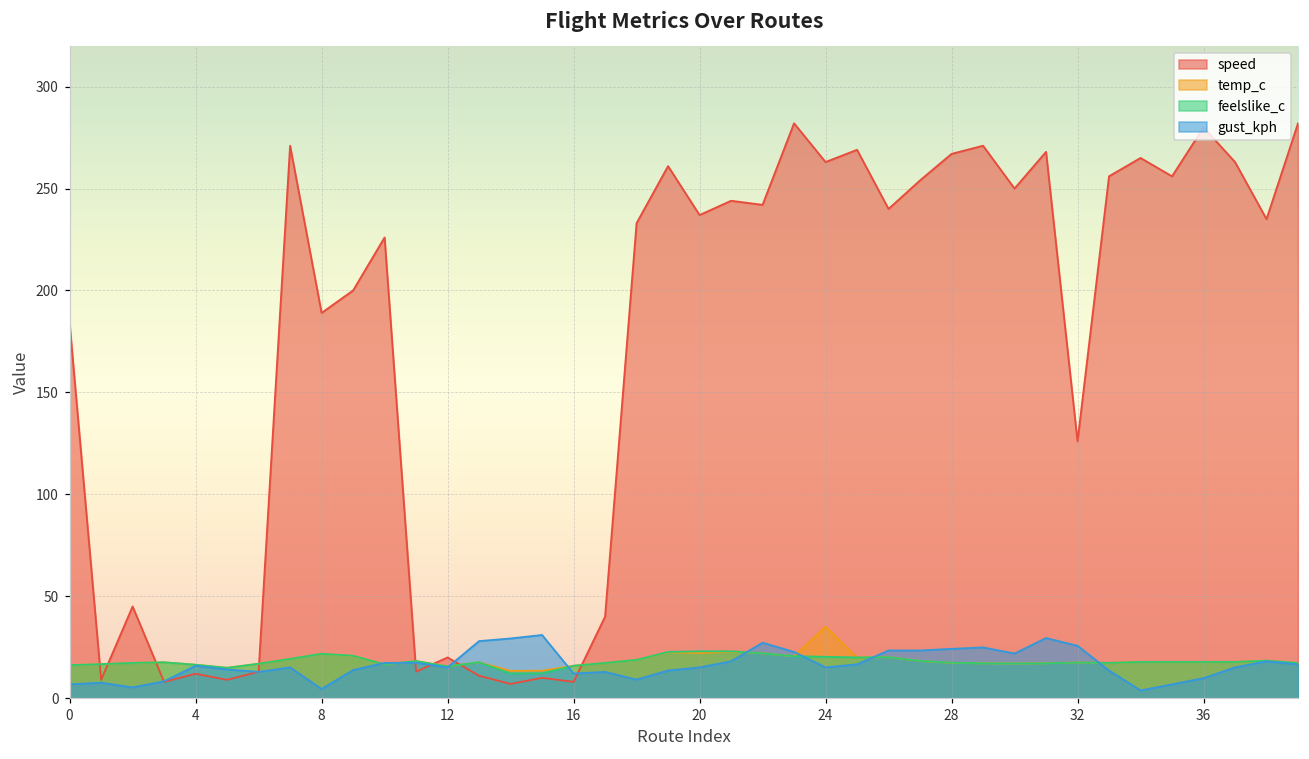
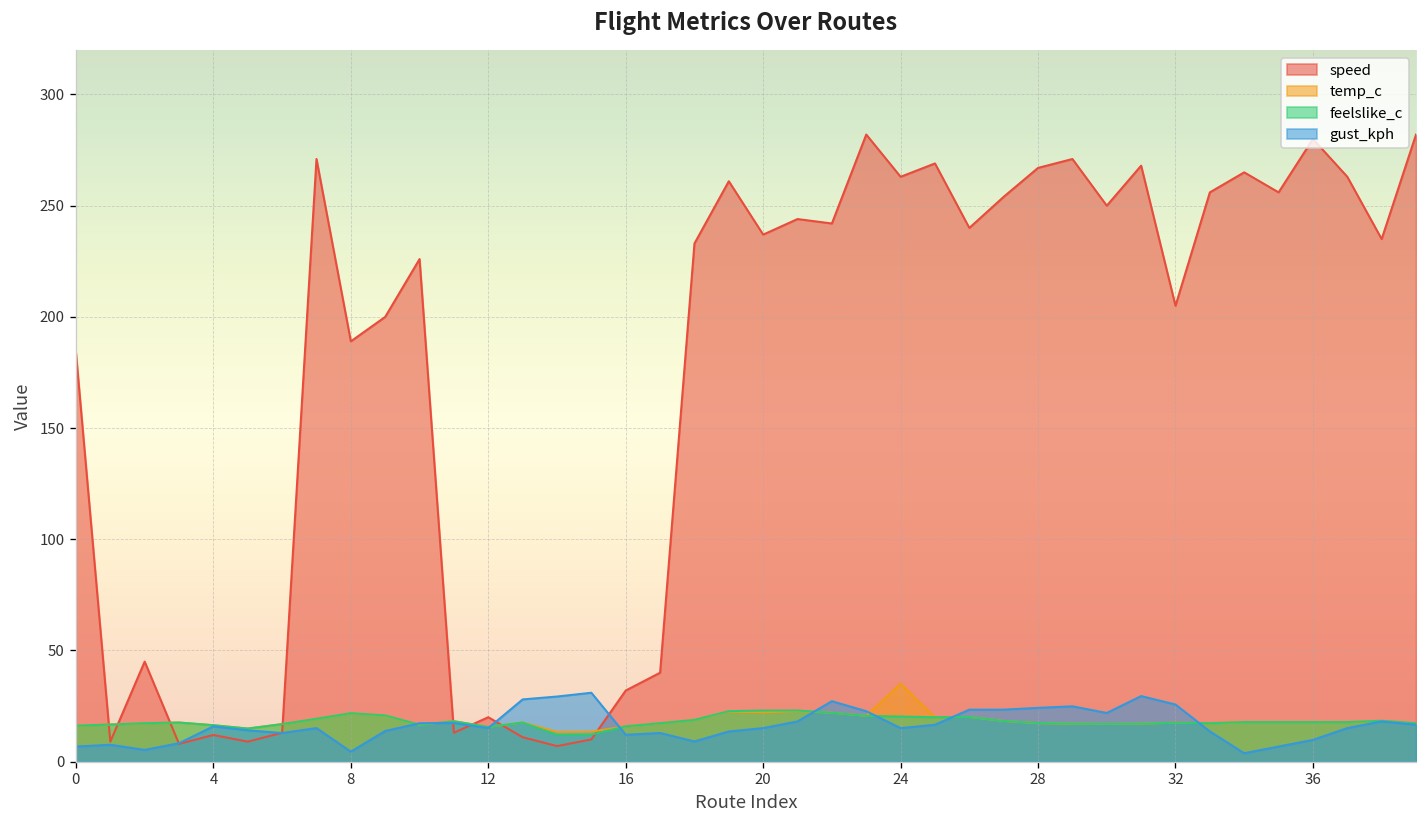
  {
    "speed": {
      "0": 184,
      "4": 12,
      "8": 189,
      "12": 20,
-     "16": 8,
+     "16": 32,
      "20": 237,
      "24": 263,
      "28": 267,
-     "32": 126
+     "32": 205
    },
    "temp_c": {
      "24": 35
    },
    "feelslike_c": {
      "24": 20
    },
    "gust_kph": {
      "0": 7,
      "8": 5,
      "16": 12,
      "20": 15,
      "24": 15,
      "28": 24,
      "32": 26,
      "36": 10
    }
  }
